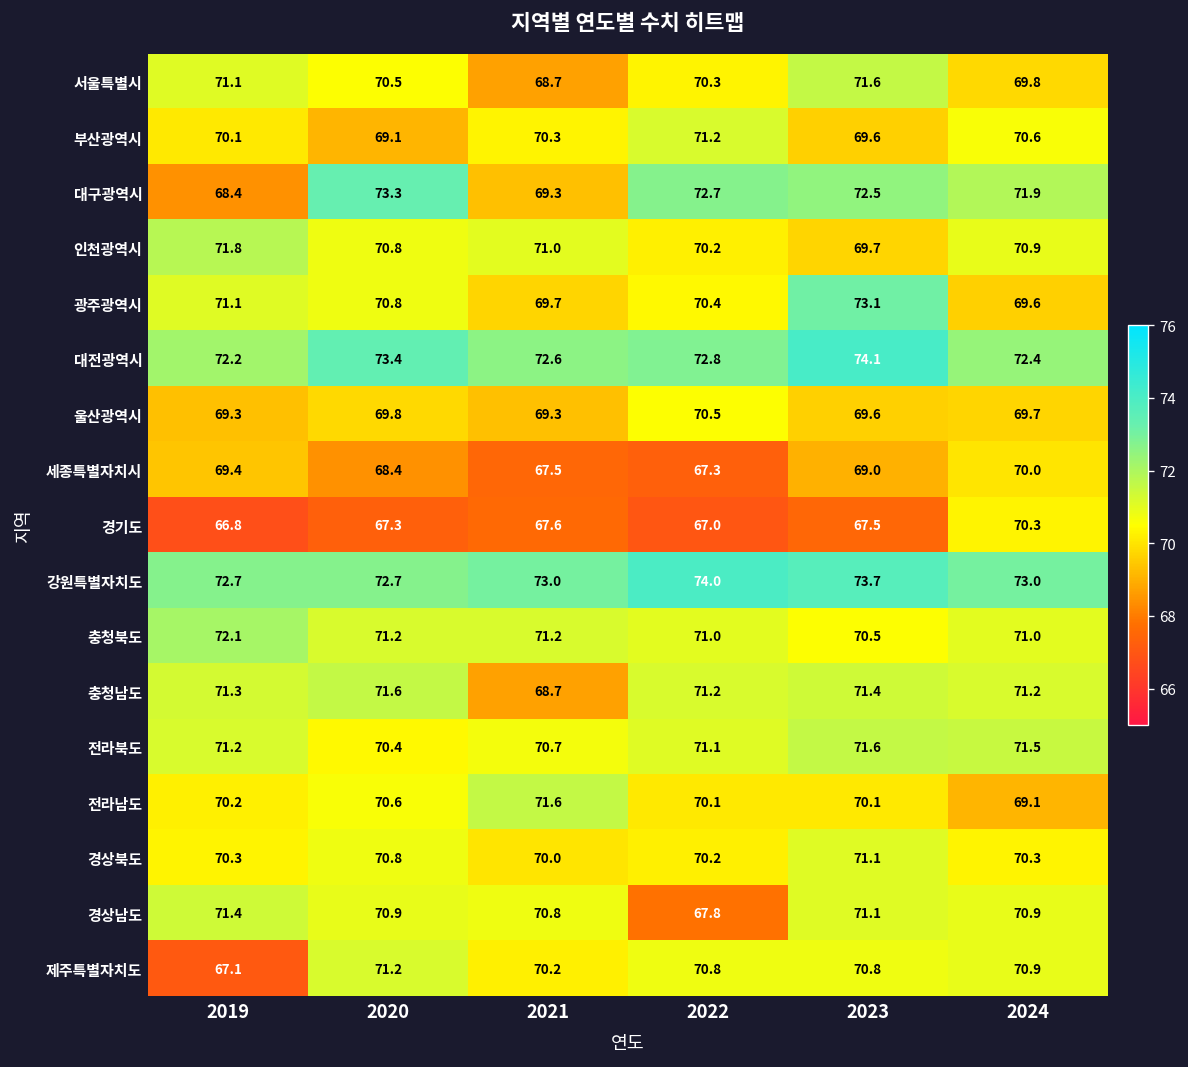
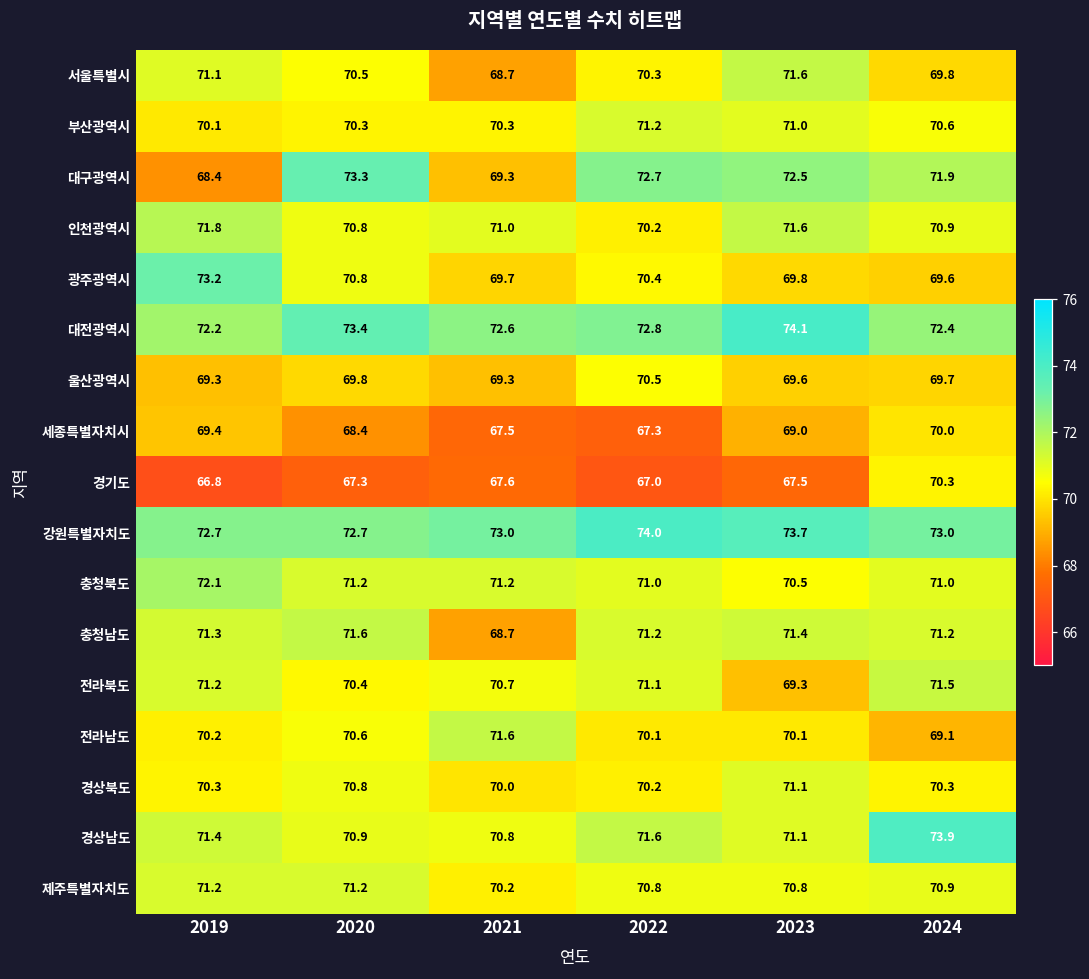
  {
    "서울특별시": {
      "2019": 71.1,
      "2020": 70.5,
      "2021": 68.7,
      "2022": 70.3,
      "2023": 71.6,
      "2024": 69.8
    },
    "부산광역시": {
      "2019": 70.1,
-     "2020": 69.1,
+     "2020": 70.3,
      "2021": 70.3,
      "2022": 71.2,
-     "2023": 69.6,
+     "2023": 71.0,
      "2024": 70.6
    },
    "대구광역시": {
      "2019": 68.4,
      "2020": 73.3,
      "2021": 69.3,
      "2022": 72.7,
      "2023": 72.5,
      "2024": 71.9
    },
    "인천광역시": {
      "2019": 71.8,
      "2020": 70.8,
      "2021": 71.0,
      "2022": 70.2,
-     "2023": 69.7,
+     "2023": 71.6,
      "2024": 70.9
    },
    "광주광역시": {
-     "2019": 71.1,
+     "2019": 73.2,
      "2020": 70.8,
      "2021": 69.7,
      "2022": 70.4,
-     "2023": 73.1,
+     "2023": 69.8,
      "2024": 69.6
    },
    "대전광역시": {
      "2019": 72.2,
      "2020": 73.4,
      "2021": 72.6,
      "2022": 72.8,
      "2023": 74.1,
      "2024": 72.4
    },
    "울산광역시": {
      "2019": 69.3,
      "2020": 69.8,
      "2021": 69.3,
      "2022": 70.5,
      "2023": 69.6,
      "2024": 69.7
    },
    "세종특별자치시": {
      "2019": 69.4,
      "2020": 68.4,
      "2021": 67.5,
      "2022": 67.3,
      "2023": 69.0,
      "2024": 70.0
    },
    "경기도": {
      "2019": 66.8,
      "2020": 67.3,
      "2021": 67.6,
      "2022": 67.0,
      "2023": 67.5,
      "2024": 70.3
    },
    "강원특별자치도": {
      "2019": 72.7,
      "2020": 72.7,
      "2021": 73.0,
      "2022": 74.0,
      "2023": 73.7,
      "2024": 73.0
    },
    "충청북도": {
      "2019": 72.1,
      "2020": 71.2,
      "2021": 71.2,
      "2022": 71.0,
      "2023": 70.5,
      "2024": 71.0
    },
    "충청남도": {
      "2019": 71.3,
      "2020": 71.6,
      "2021": 68.7,
      "2022": 71.2,
      "2023": 71.4,
      "2024": 71.2
    },
    "전라북도": {
      "2019": 71.2,
      "2020": 70.4,
      "2021": 70.7,
      "2022": 71.1,
-     "2023": 71.6,
+     "2023": 69.3,
      "2024": 71.5
    },
    "전라남도": {
      "2019": 70.2,
      "2020": 70.6,
      "2021": 71.6,
      "2022": 70.1,
      "2023": 70.1,
      "2024": 69.1
    },
    "경상북도": {
      "2019": 70.3,
      "2020": 70.8,
      "2021": 70.0,
      "2022": 70.2,
      "2023": 71.1,
      "2024": 70.3
    },
    "경상남도": {
      "2019": 71.4,
      "2020": 70.9,
      "2021": 70.8,
-     "2022": 67.8,
+     "2022": 71.6,
      "2023": 71.1,
-     "2024": 70.9
+     "2024": 73.9
    },
    "제주특별자치도": {
-     "2019": 67.1,
+     "2019": 71.2,
      "2020": 71.2,
      "2021": 70.2,
      "2022": 70.8,
      "2023": 70.8,
      "2024": 70.9
    }
  }
